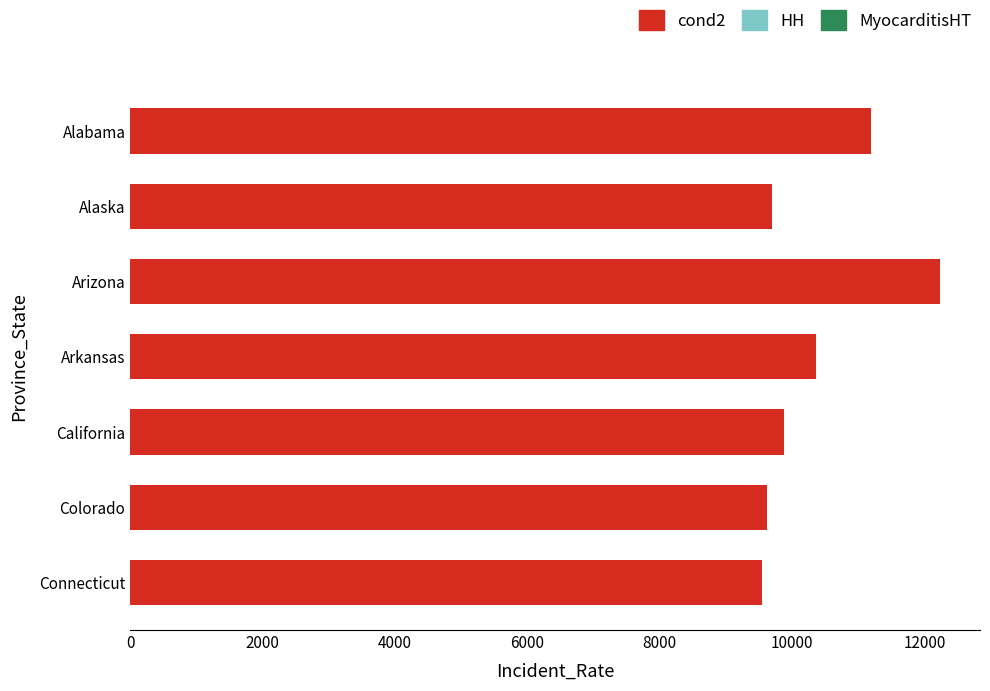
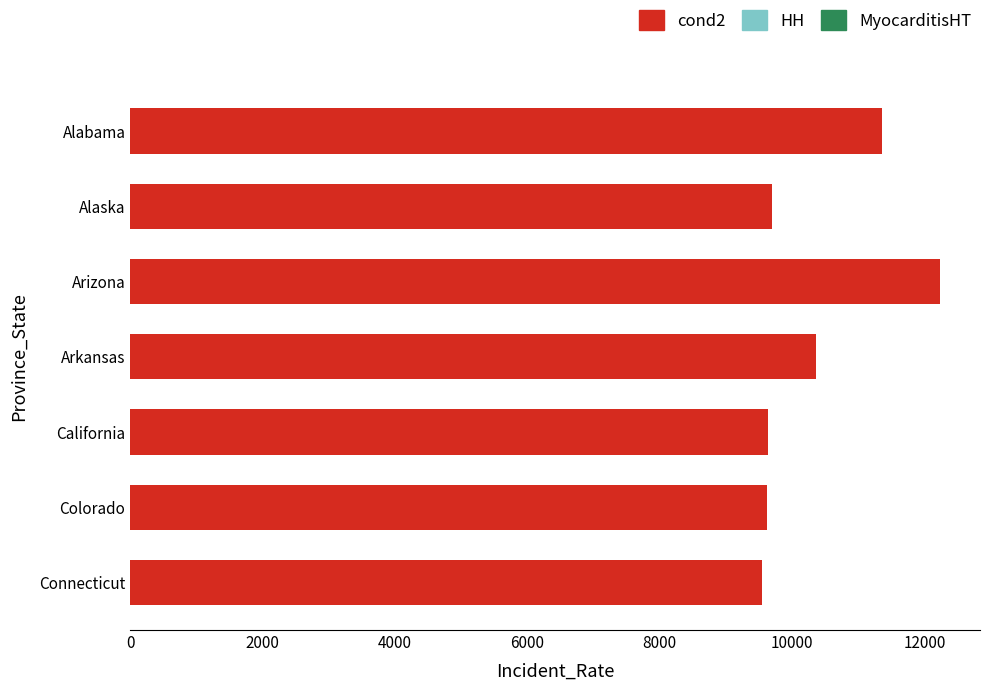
  {
-   "Alabama": 11200,
+   "Alabama": 11400,
    "Alaska": 9700,
    "Arizona": 12200,
    "Arkansas": 10400,
-   "California": 9900,
+   "California": 9600,
    "Colorado": 9600,
    "Connecticut": 9500
  }
